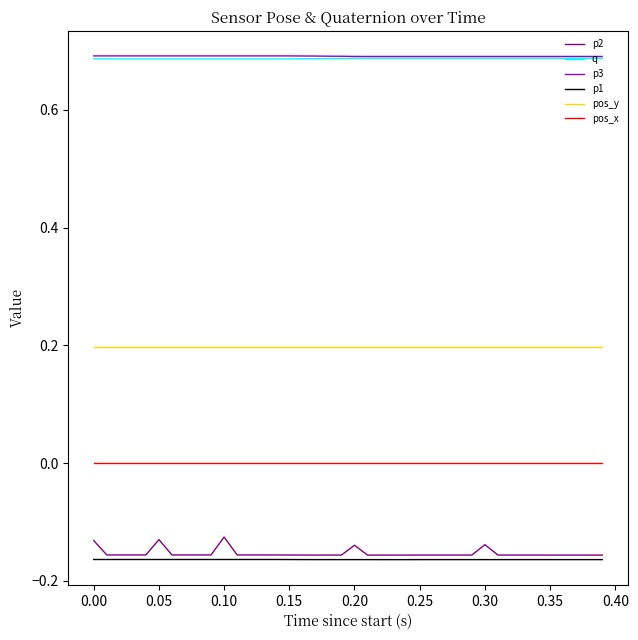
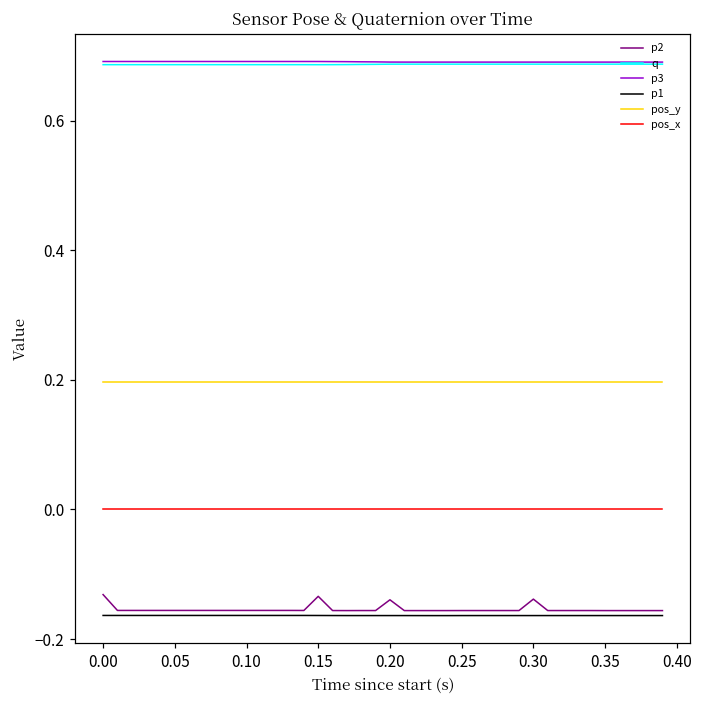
  {
    "p2": {
      "0.00": -0.13,
-     "0.05": -0.13,
-     "0.10": -0.13,
-     "0.15": -0.16,
+     "0.05": -0.16,
+     "0.10": -0.16,
+     "0.15": -0.13,
      "0.20": -0.14,
      "0.25": -0.16,
      "0.30": -0.14,
      "0.35": -0.16
    },
    "q": {
      "0.00": 0.69,
      "0.05": 0.69,
      "0.10": 0.69,
      "0.15": 0.69
    },
    "p3": {
      "0.00": 0.69,
      "0.05": 0.69,
      "0.10": 0.69,
      "0.15": 0.69
    },
    "p1": {
      "0.00": -0.16,
      "0.05": -0.16,
      "0.10": -0.16,
      "0.15": -0.16,
      "0.20": -0.16,
      "0.25": -0.16,
      "0.30": -0.16,
      "0.35": -0.16
    },
    "pos_y": {
      "0.00": 0.20,
      "0.05": 0.20,
      "0.10": 0.20,
      "0.15": 0.20,
      "0.20": 0.20,
      "0.25": 0.20,
      "0.30": 0.20,
      "0.35": 0.20
    },
    "pos_x": {
      "0.00": 0.00,
      "0.05": 0.00,
      "0.10": 0.00,
      "0.15": 0.00,
      "0.20": 0.00,
      "0.25": 0.00,
      "0.30": 0.00,
      "0.35": 0.00
    }
  }
